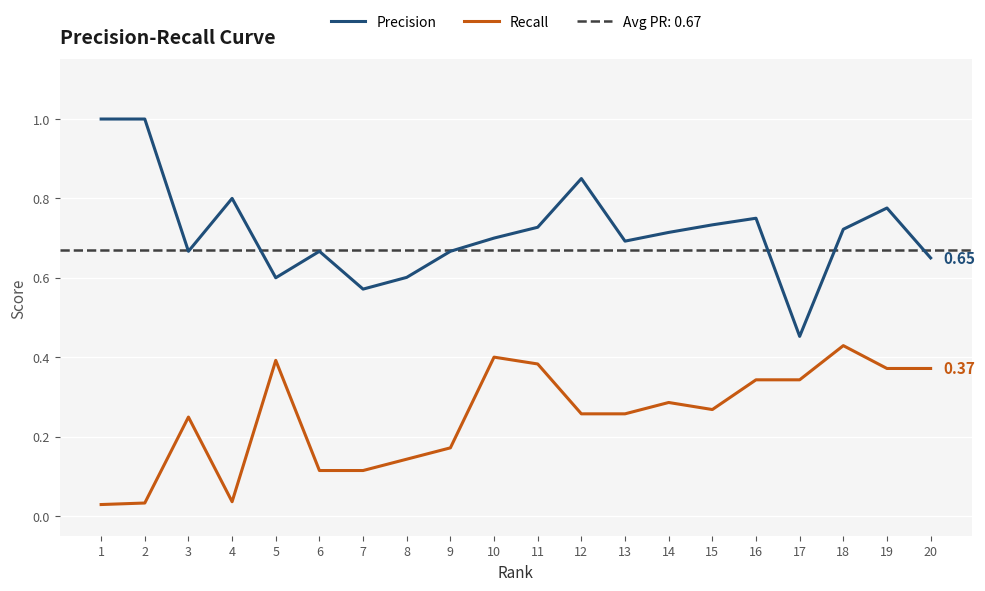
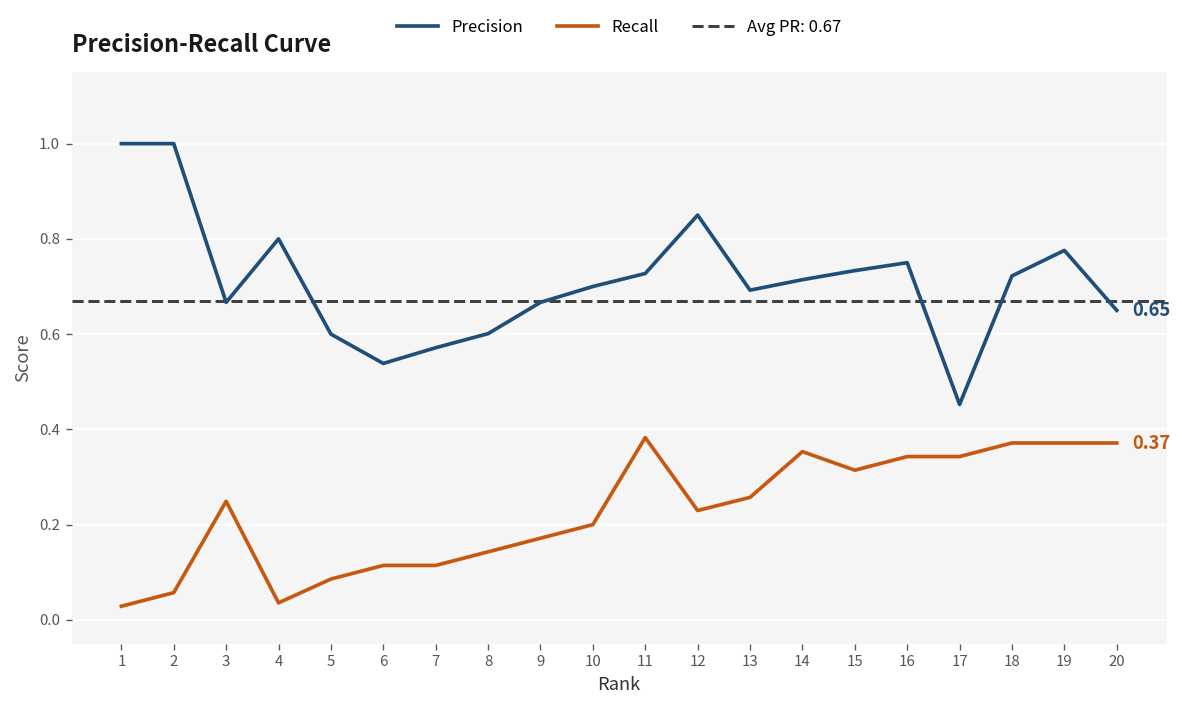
  {
    "Precision": {
      "1": 1.00,
      "2": 1.00,
      "3": 0.67,
      "4": 0.80,
      "5": 0.60,
-     "6": 0.67,
+     "6": 0.54,
      "7": 0.57,
      "8": 0.60,
      "9": 0.67,
      "10": 0.70,
      "11": 0.73,
      "12": 0.85,
      "13": 0.69,
      "14": 0.71,
      "15": 0.73,
      "16": 0.75,
      "17": 0.45,
      "18": 0.72,
      "19": 0.78
    },
    "Recall": {
      "1": 0.03,
-     "2": 0.03,
+     "2": 0.06,
      "3": 0.25,
      "4": 0.04,
-     "5": 0.39,
+     "5": 0.09,
      "6": 0.11,
      "7": 0.11,
      "8": 0.14,
      "9": 0.17,
-     "10": 0.4,
+     "10": 0.2,
      "11": 0.38,
-     "12": 0.26,
+     "12": 0.23,
      "13": 0.26,
-     "14": 0.29,
-     "15": 0.27,
+     "14": 0.35,
+     "15": 0.31,
      "16": 0.34,
      "17": 0.34,
-     "18": 0.43,
+     "18": 0.37,
      "19": 0.37
    }
  }
